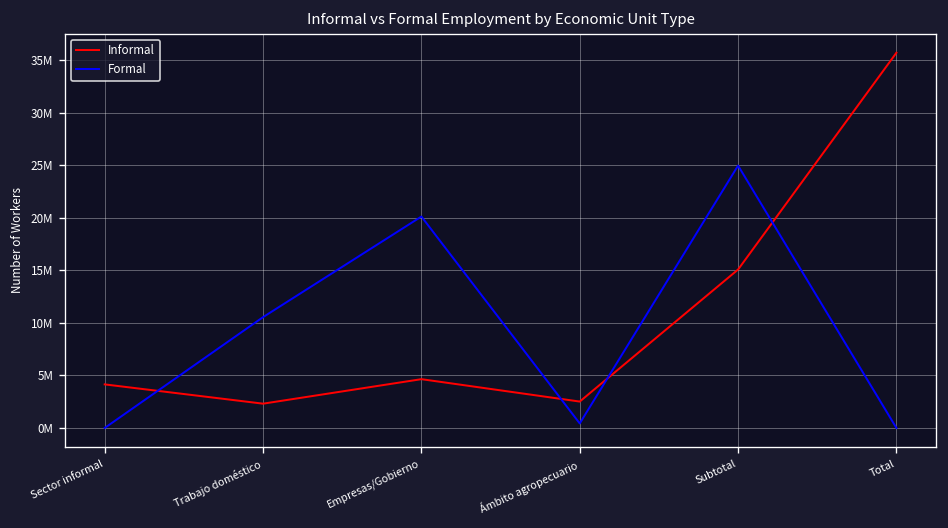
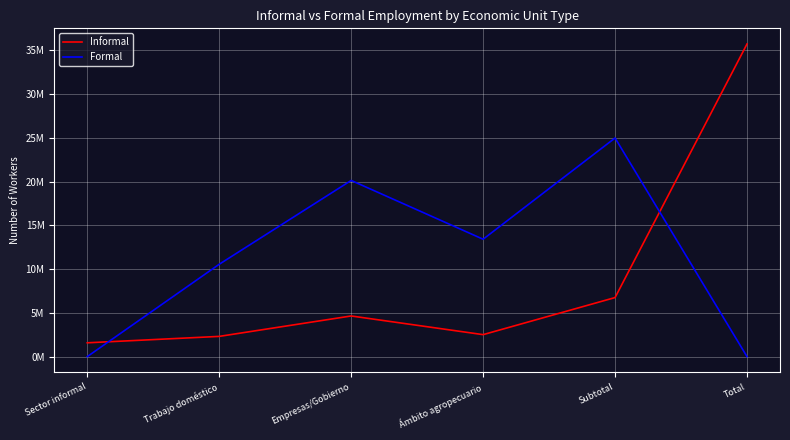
  {
    "Informal": {
-     "Sector informal": 4000000,
+     "Sector informal": 2000000,
      "Trabajo doméstico": 2000000,
      "Empresas/Gobierno": 5000000,
      "Ámbito agropecuario": 3000000,
-     "Subtotal": 15000000,
+     "Subtotal": 7000000,
      "Total": 36000000
    },
    "Formal": {
      "Sector informal": 0,
      "Trabajo doméstico": 11000000,
      "Empresas/Gobierno": 20000000,
-     "Ámbito agropecuario": 0,
+     "Ámbito agropecuario": 13000000,
      "Subtotal": 25000000,
      "Total": 0
    }
  }
